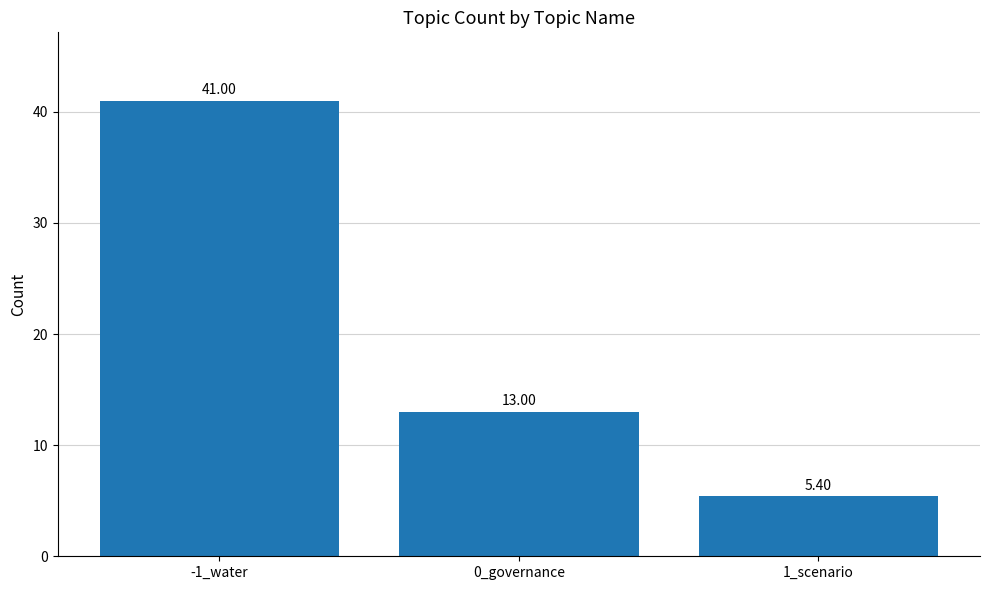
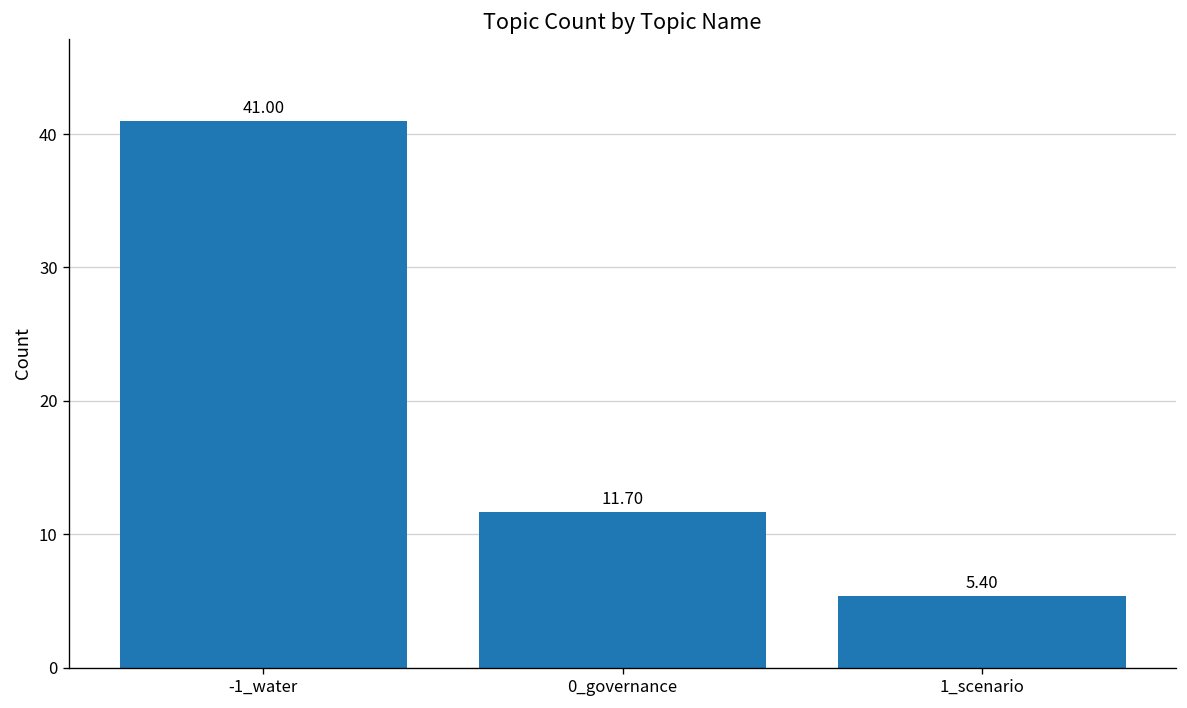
  {
    "-1_water": 41.00,
-   "0_governance": 13.00,
+   "0_governance": 11.70,
    "1_scenario": 5.40
  }
